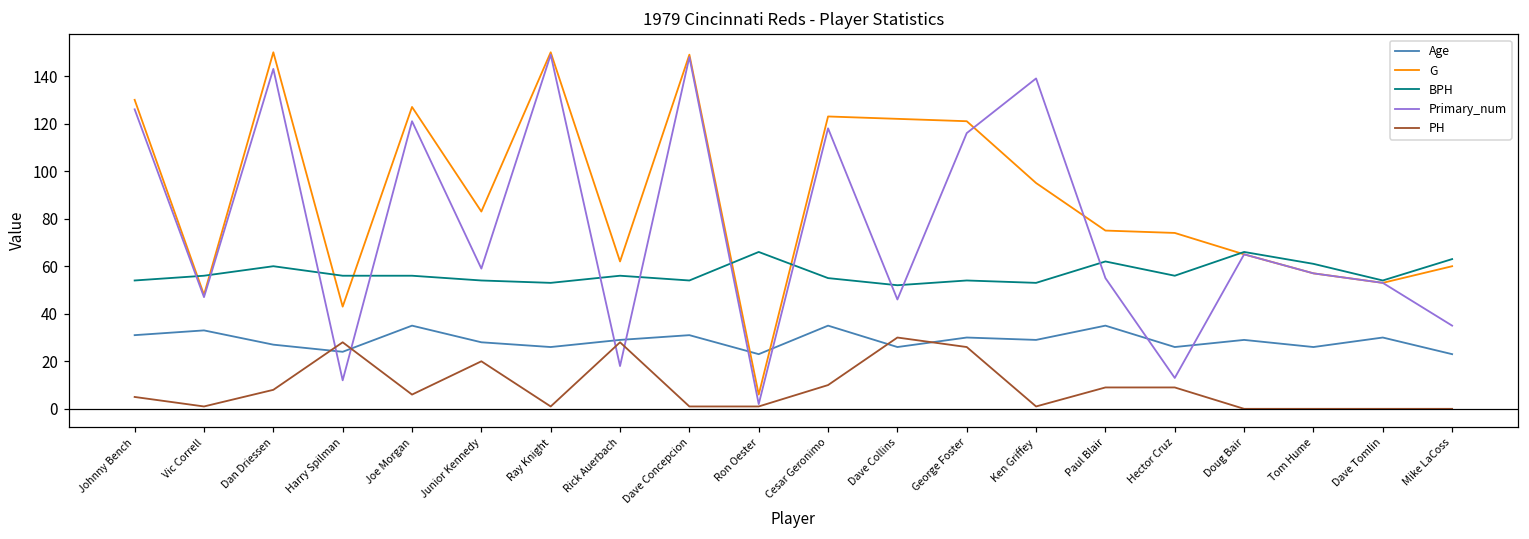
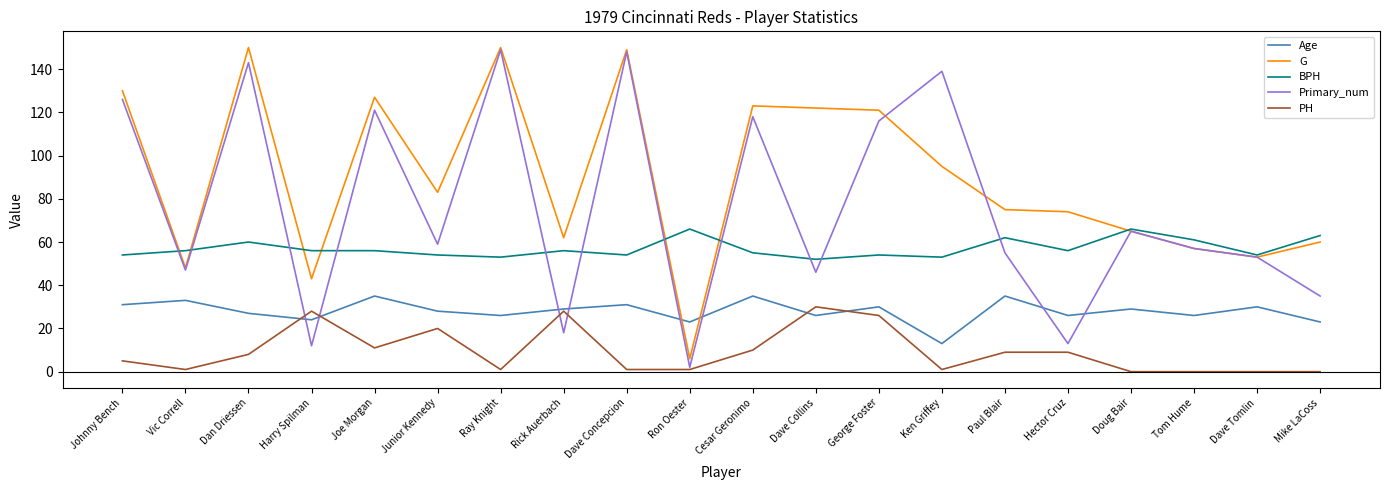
  {
    "Age": {
      "Johnny Bench": 31,
      "Vic Correll": 33,
      "Dan Driessen": 27,
      "Harry Spilman": 24,
      "Joe Morgan": 35,
      "Junior Kennedy": 28,
      "Ray Knight": 26,
      "Dave Concepcion": 31,
      "Ron Oester": 23,
      "Cesar Geronimo": 35,
      "Dave Collins": 26,
      "George Foster": 30,
-     "Ken Griffey": 29,
+     "Ken Griffey": 13,
      "Paul Blair": 35,
      "Hector Cruz": 26,
      "Doug Bair": 29,
      "Tom Hume": 26,
      "Dave Tomlin": 30,
      "Mike LaCoss": 23
    },
    "G": {
      "Johnny Bench": 130,
      "Dan Driessen": 150,
      "Harry Spilman": 43,
      "Joe Morgan": 127,
      "Junior Kennedy": 83,
      "Rick Auerbach": 62,
      "Ron Oester": 6,
      "Cesar Geronimo": 123,
      "Dave Collins": 122,
      "George Foster": 121,
      "Ken Griffey": 95,
      "Paul Blair": 75,
      "Hector Cruz": 74,
      "Mike LaCoss": 60
    },
    "BPH": {
      "Johnny Bench": 54,
      "Vic Correll": 56,
      "Dan Driessen": 60,
      "Harry Spilman": 56,
      "Joe Morgan": 56,
      "Junior Kennedy": 54,
      "Ray Knight": 53,
      "Rick Auerbach": 56,
      "Dave Concepcion": 54,
      "Ron Oester": 66,
      "Cesar Geronimo": 55,
      "Dave Collins": 52,
      "George Foster": 54,
      "Ken Griffey": 53,
      "Paul Blair": 62,
      "Hector Cruz": 56,
      "Tom Hume": 61,
      "Mike LaCoss": 63
    },
    "Primary_num": {
      "Johnny Bench": 126,
      "Dan Driessen": 143,
      "Harry Spilman": 12,
      "Joe Morgan": 121,
      "Junior Kennedy": 59,
      "Rick Auerbach": 18,
      "Cesar Geronimo": 118,
      "Dave Collins": 46,
      "George Foster": 116,
      "Ken Griffey": 139,
      "Paul Blair": 55,
      "Hector Cruz": 13,
      "Mike LaCoss": 35
    },
    "PH": {
      "Johnny Bench": 5,
      "Vic Correll": 1,
      "Dan Driessen": 8,
      "Harry Spilman": 28,
-     "Joe Morgan": 6,
+     "Joe Morgan": 11,
      "Junior Kennedy": 20,
      "Ray Knight": 1,
      "Dave Concepcion": 1,
      "Cesar Geronimo": 10,
      "Dave Collins": 30,
      "George Foster": 26,
      "Ken Griffey": 1,
      "Paul Blair": 9,
      "Hector Cruz": 9,
      "Doug Bair": 0,
      "Tom Hume": 0,
      "Dave Tomlin": 0,
      "Mike LaCoss": 0
    }
  }
